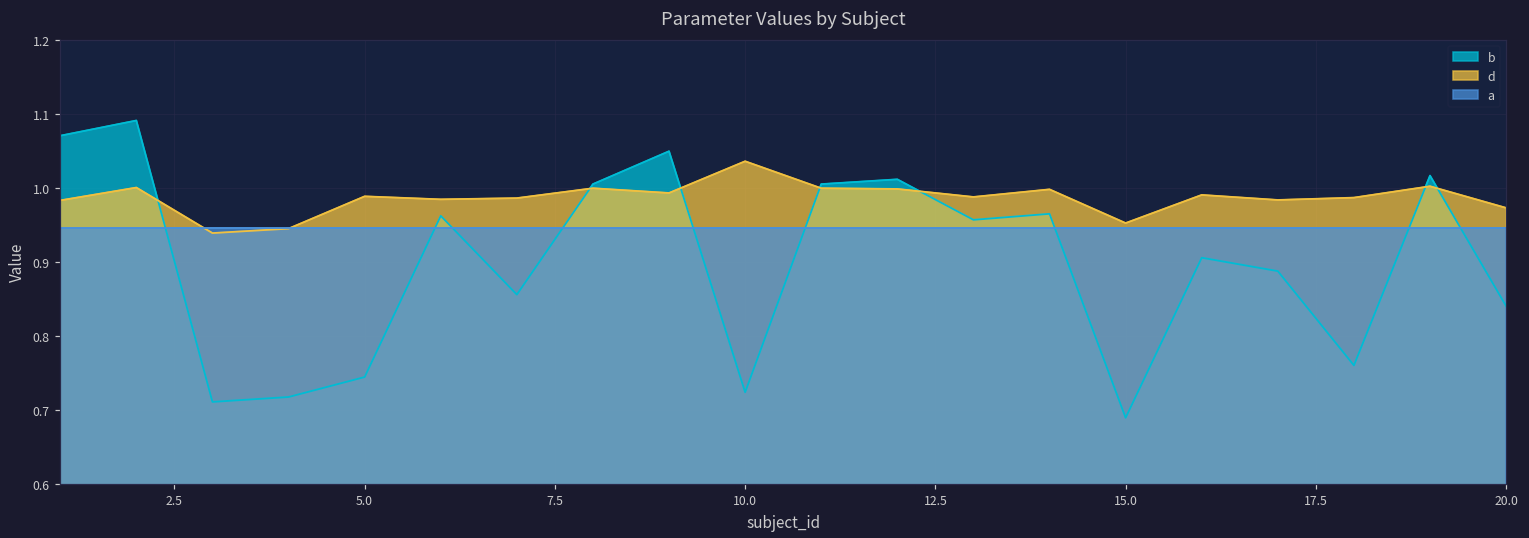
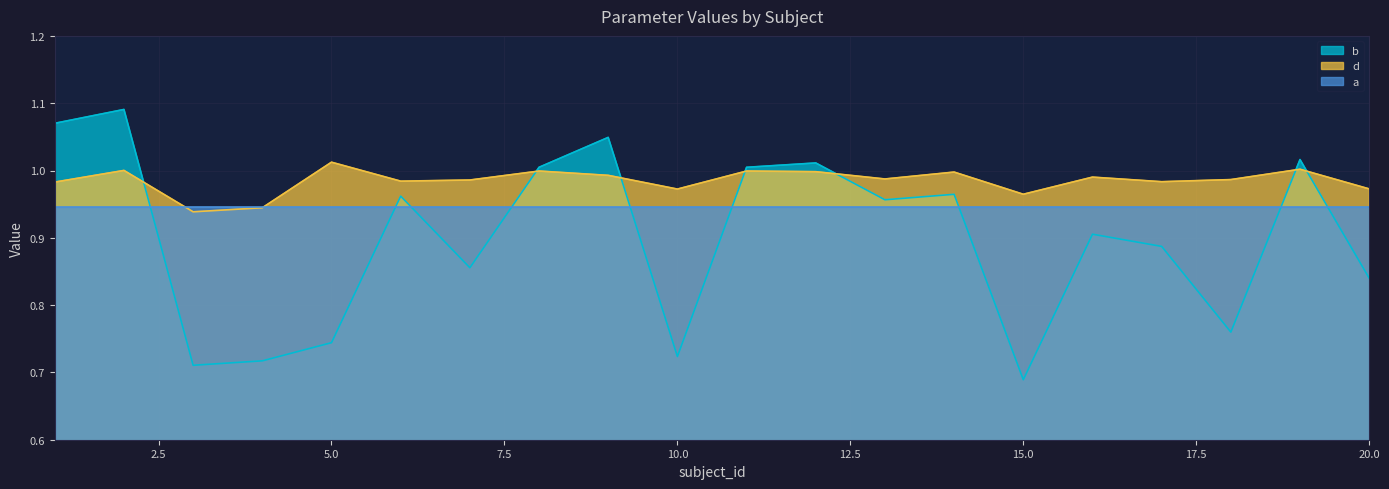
  {
    "b": {
      "5.0": 0.74,
      "10.0": 0.72,
      "15.0": 0.69,
      "20.0": 0.84
    },
    "d": {
-     "5.0": 0.99,
-     "10.0": 1.04,
-     "15.0": 0.95,
+     "5.0": 1.01,
+     "10.0": 0.97,
+     "15.0": 0.96,
      "20.0": 0.97
    },
    "a": {
      "5.0": 0.95,
      "10.0": 0.95,
      "15.0": 0.95,
      "20.0": 0.95
    }
  }
